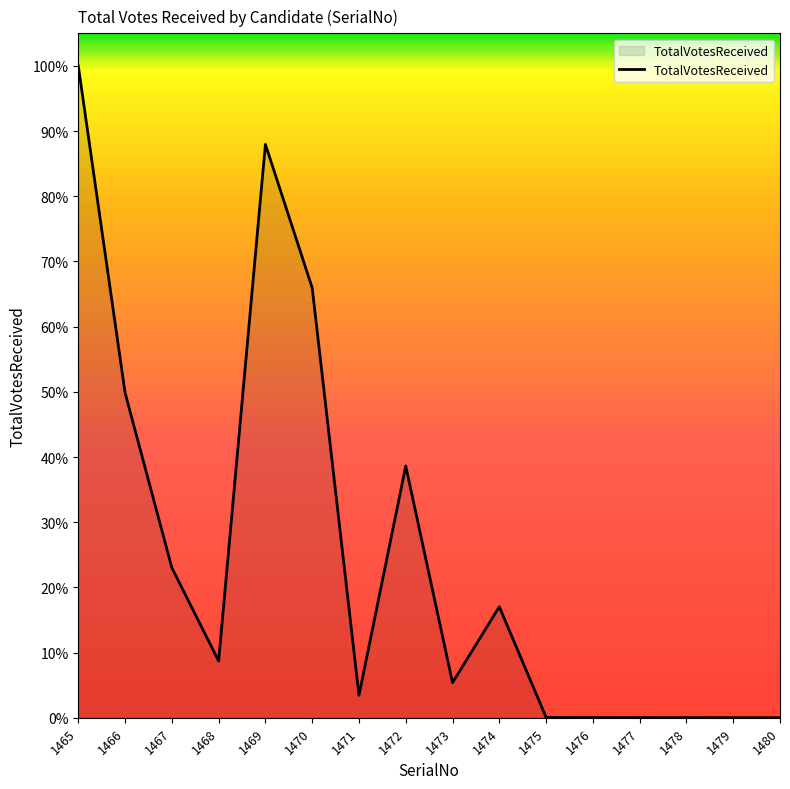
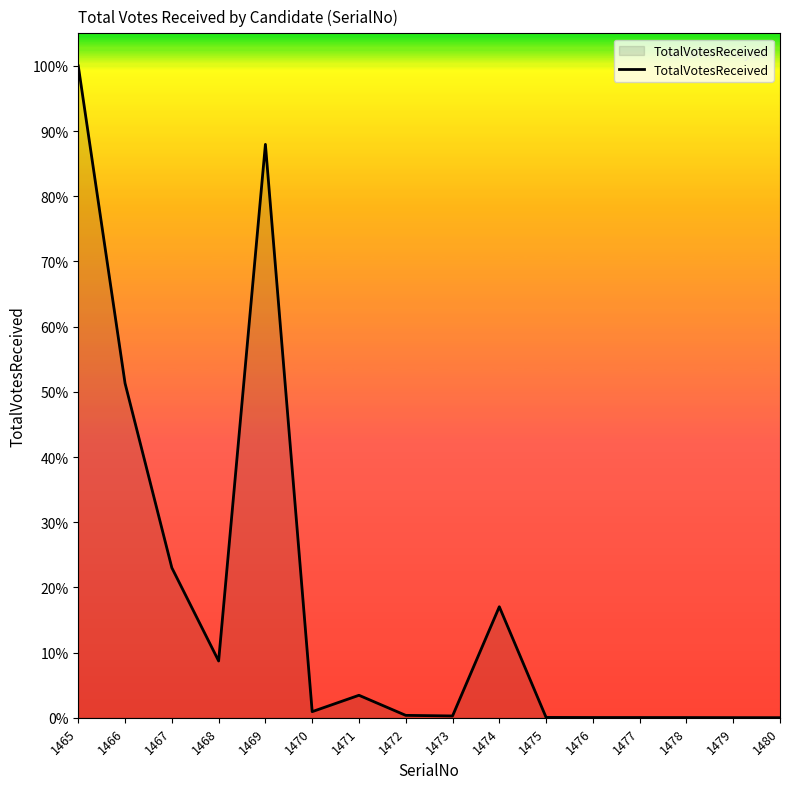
  {
    "1465": "100%",
-   "1466": "50%",
+   "1466": "51%",
    "1467": "23%",
    "1468": "9%",
    "1469": "88%",
-   "1470": "66%",
+   "1470": "1%",
    "1471": "3%",
-   "1472": "39%",
-   "1473": "5%",
+   "1472": "0%",
+   "1473": "0%",
    "1474": "17%",
    "1475": "0%",
    "1476": "0%",
    "1477": "0%",
    "1478": "0%",
    "1479": "0%",
    "1480": "0%"
  }
